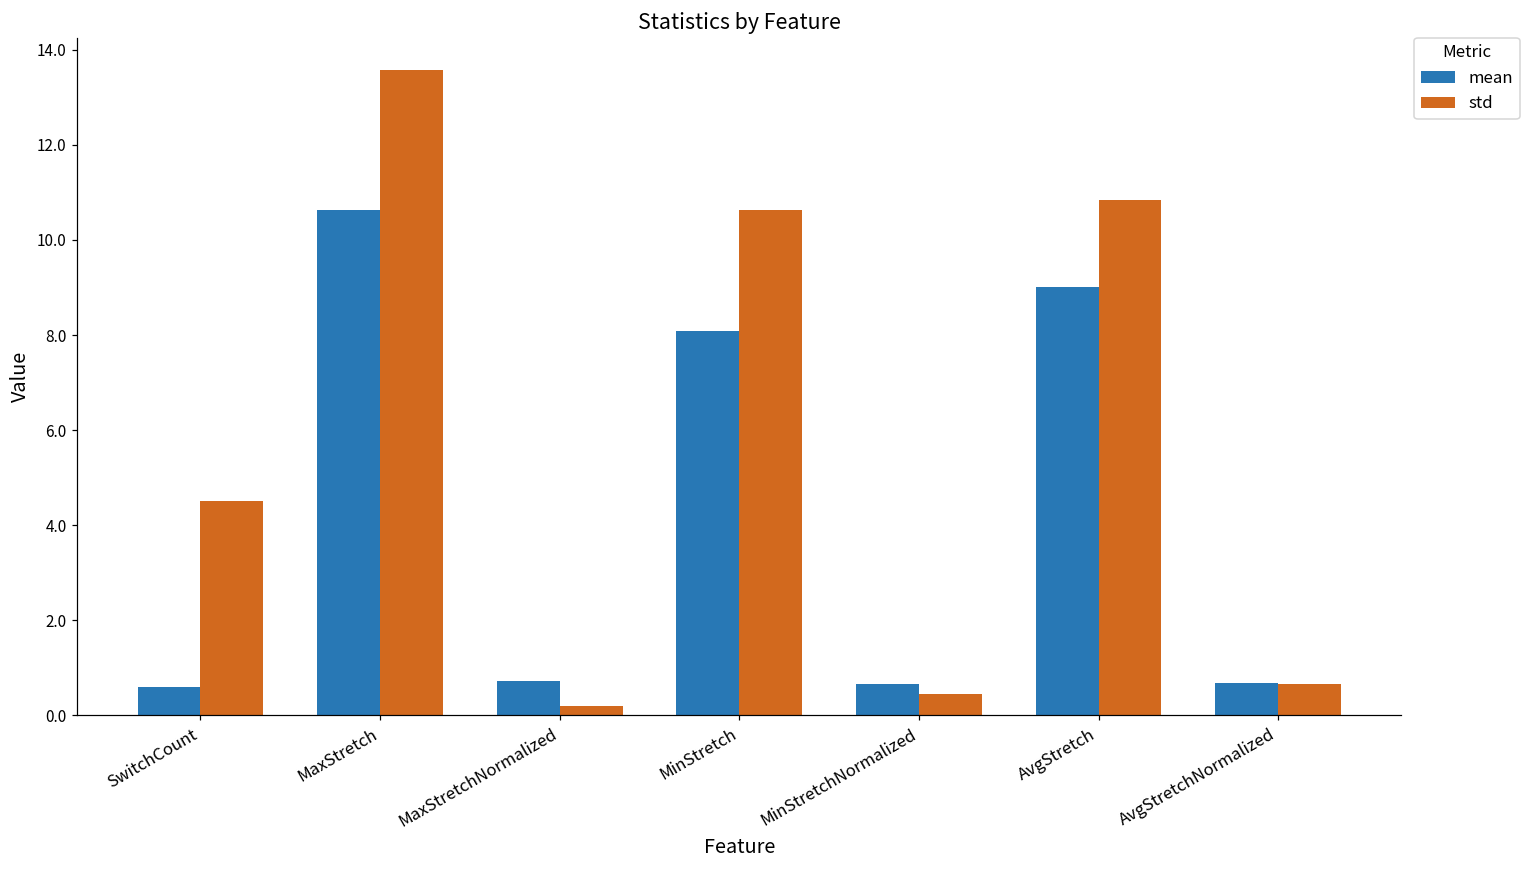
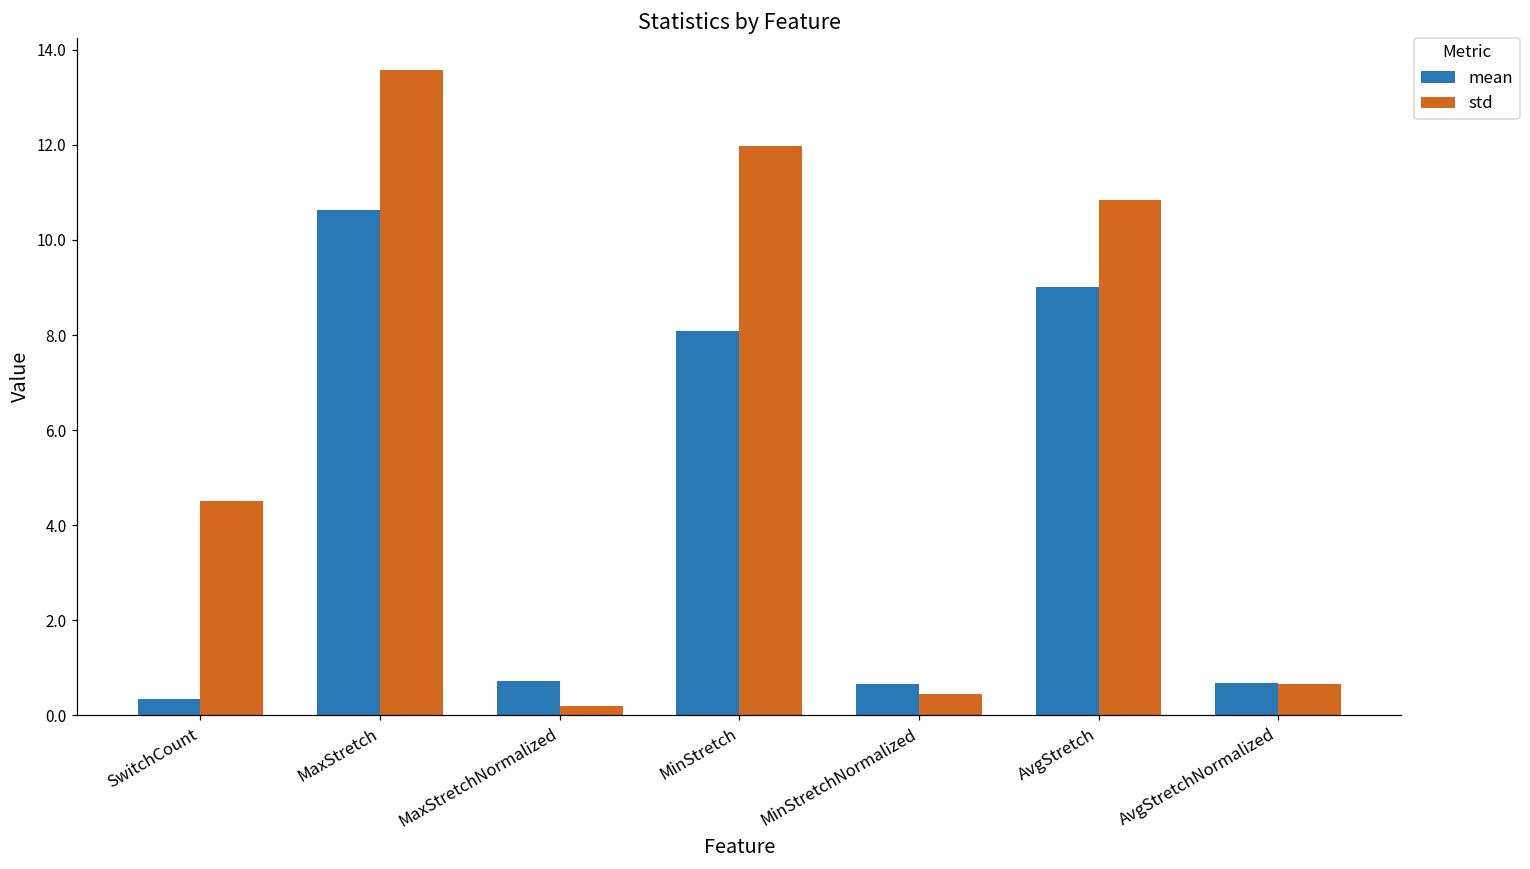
  {
    "mean": {
-     "SwitchCount": 0.6,
+     "SwitchCount": 0.3,
      "MaxStretch": 10.6,
      "MaxStretchNormalized": 0.7,
      "MinStretch": 8.1,
      "MinStretchNormalized": 0.7,
      "AvgStretch": 9.0,
      "AvgStretchNormalized": 0.7
    },
    "std": {
      "SwitchCount": 4.5,
      "MaxStretch": 13.6,
      "MaxStretchNormalized": 0.2,
-     "MinStretch": 10.6,
+     "MinStretch": 12.0,
      "MinStretchNormalized": 0.4,
      "AvgStretch": 10.8,
      "AvgStretchNormalized": 0.7
    }
  }
